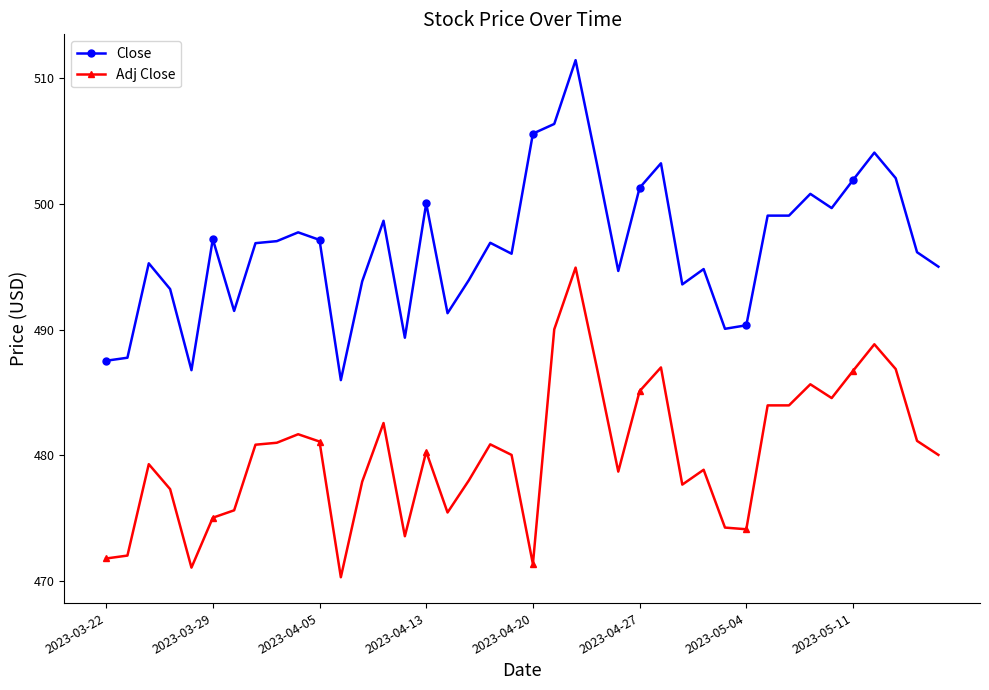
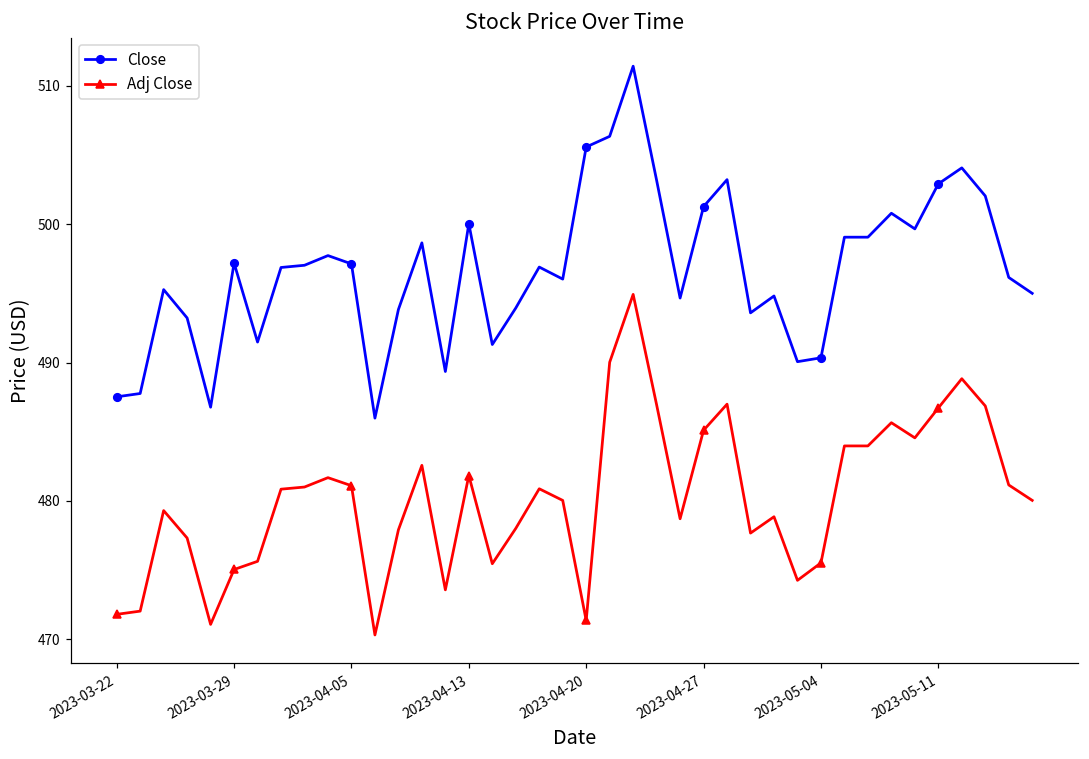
  {
    "Close": {
      "2023-03-22": 487.5,
      "2023-03-29": 497.2,
      "2023-04-05": 497.1,
      "2023-04-13": 500.0,
      "2023-04-20": 505.6,
      "2023-04-27": 501.3,
      "2023-05-04": 490.3,
-     "2023-05-11": 501.9
+     "2023-05-11": 502.9
    },
    "Adj Close": {
      "2023-03-22": 471.8,
      "2023-03-29": 475.0,
      "2023-04-05": 481.1,
-     "2023-04-13": 480.3,
+     "2023-04-13": 481.8,
      "2023-04-20": 471.4,
      "2023-04-27": 485.1,
-     "2023-05-04": 474.1,
+     "2023-05-04": 475.5,
      "2023-05-11": 486.7
    }
  }
